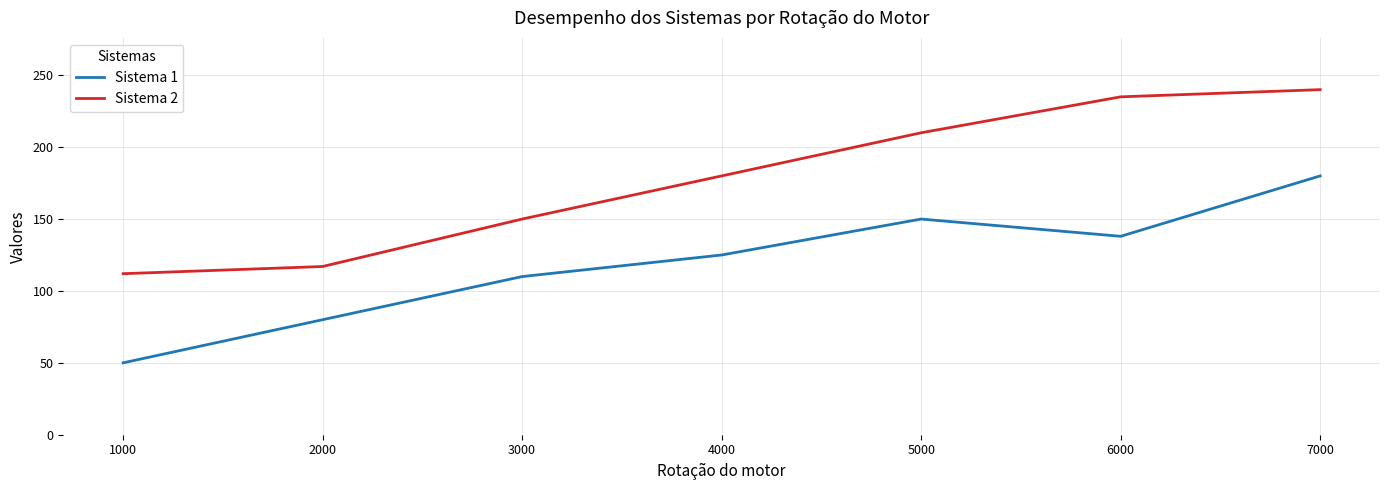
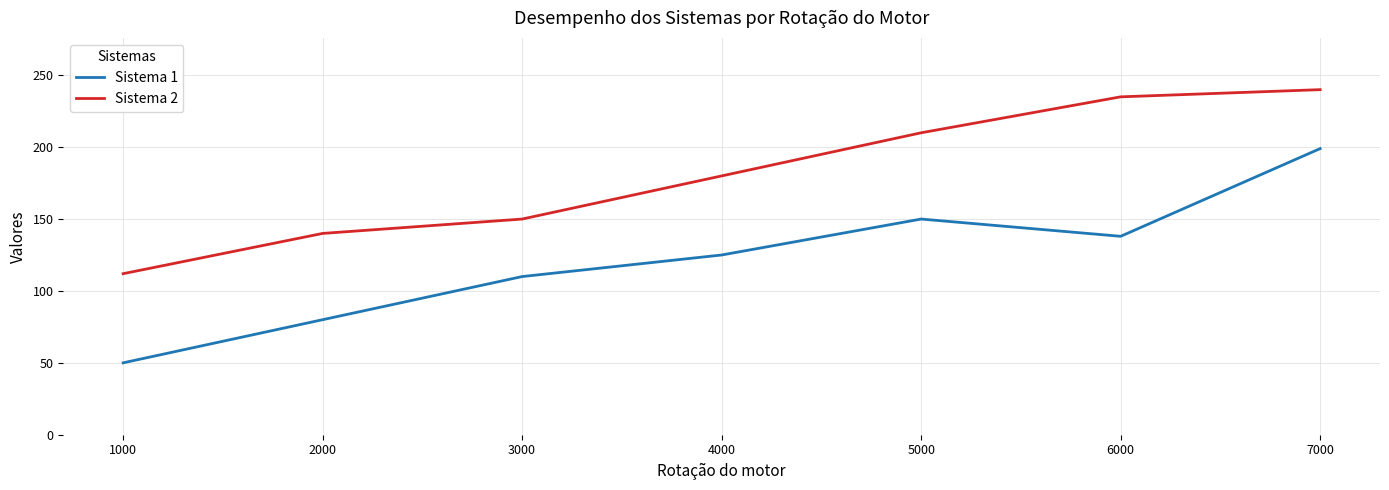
  {
    "Sistema 1": {
      "1000": 50,
      "2000": 80,
      "3000": 110,
      "4000": 125,
      "5000": 150,
      "6000": 138,
-     "7000": 180
+     "7000": 199
    },
    "Sistema 2": {
      "1000": 112,
-     "2000": 117,
+     "2000": 140,
      "3000": 150,
      "4000": 180,
      "5000": 210,
      "6000": 235,
      "7000": 240
    }
  }
